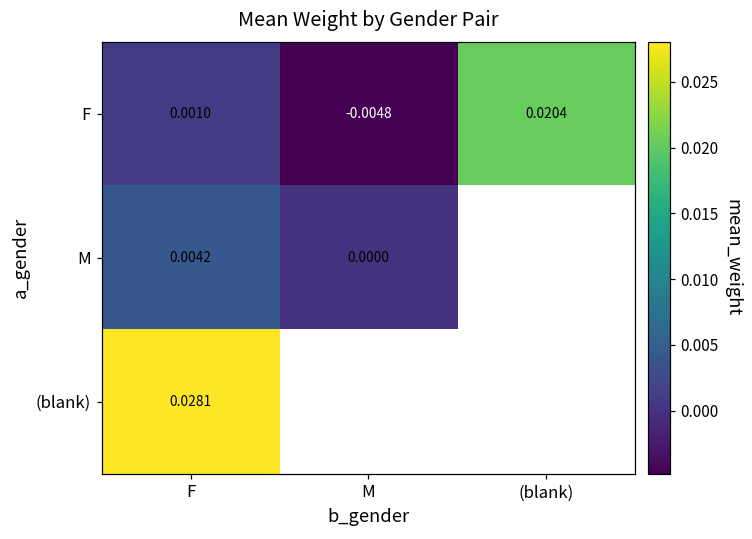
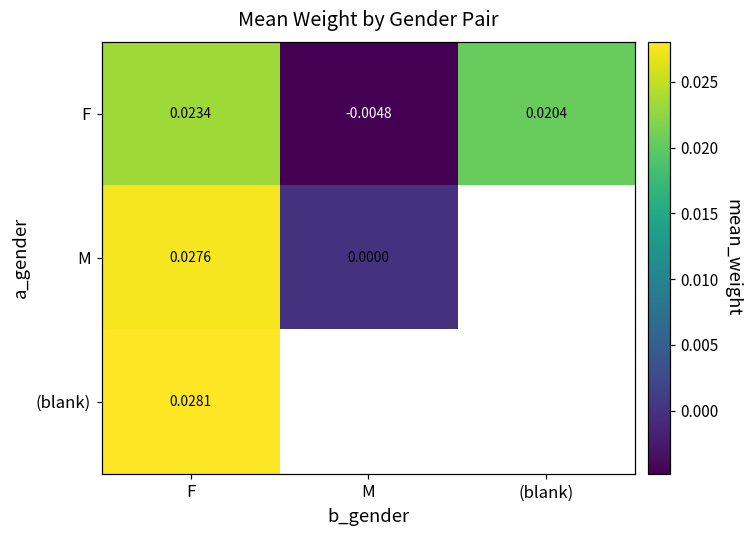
  {
    "F": {
-     "F": 0.0010,
+     "F": 0.0234,
      "M": -0.0048,
      "(blank)": 0.0204
    },
    "M": {
-     "F": 0.0042,
+     "F": 0.0276,
      "M": 0.0000
    },
    "(blank)": {
      "F": 0.0281
    }
  }
